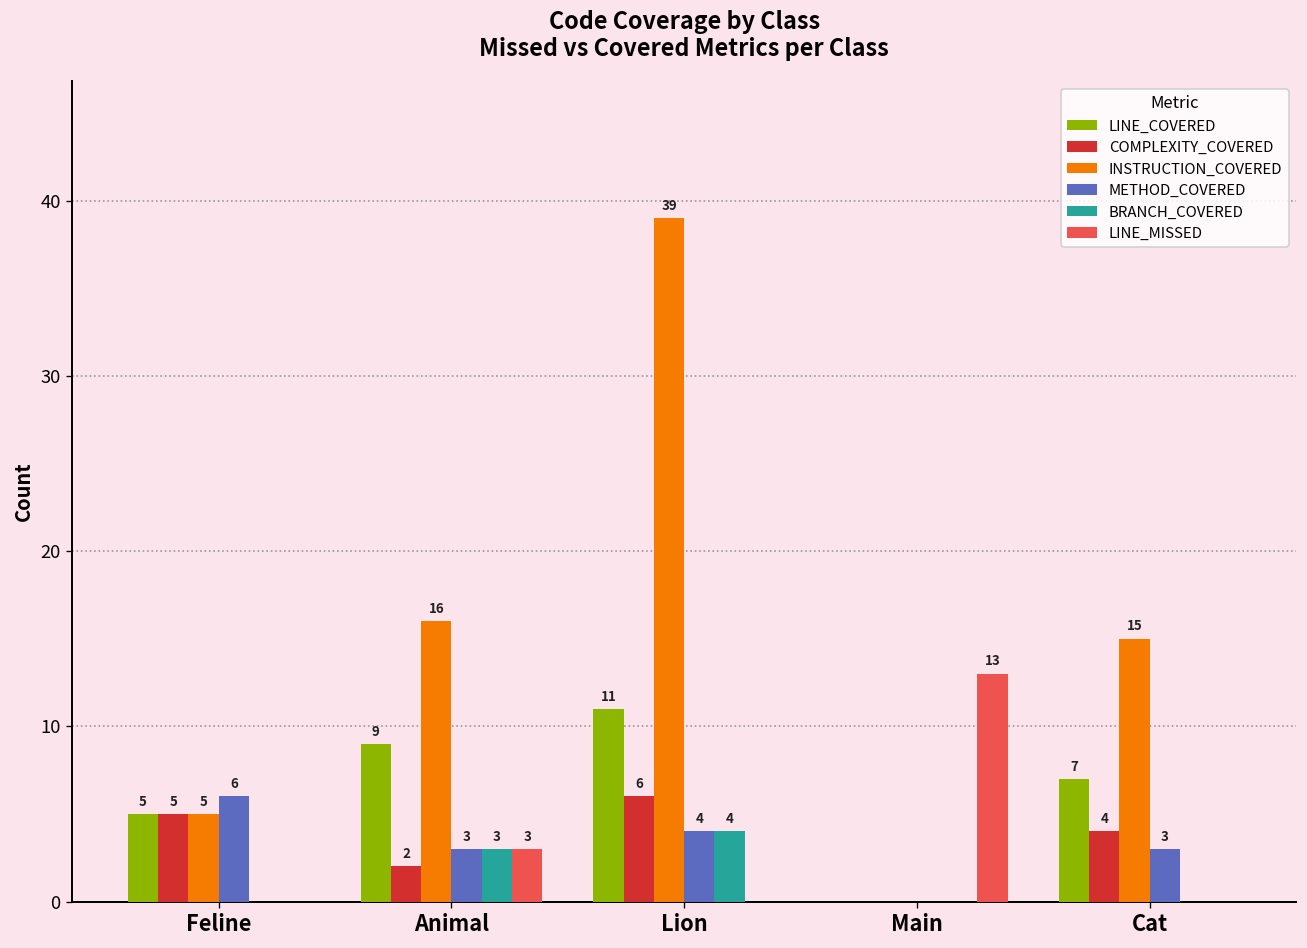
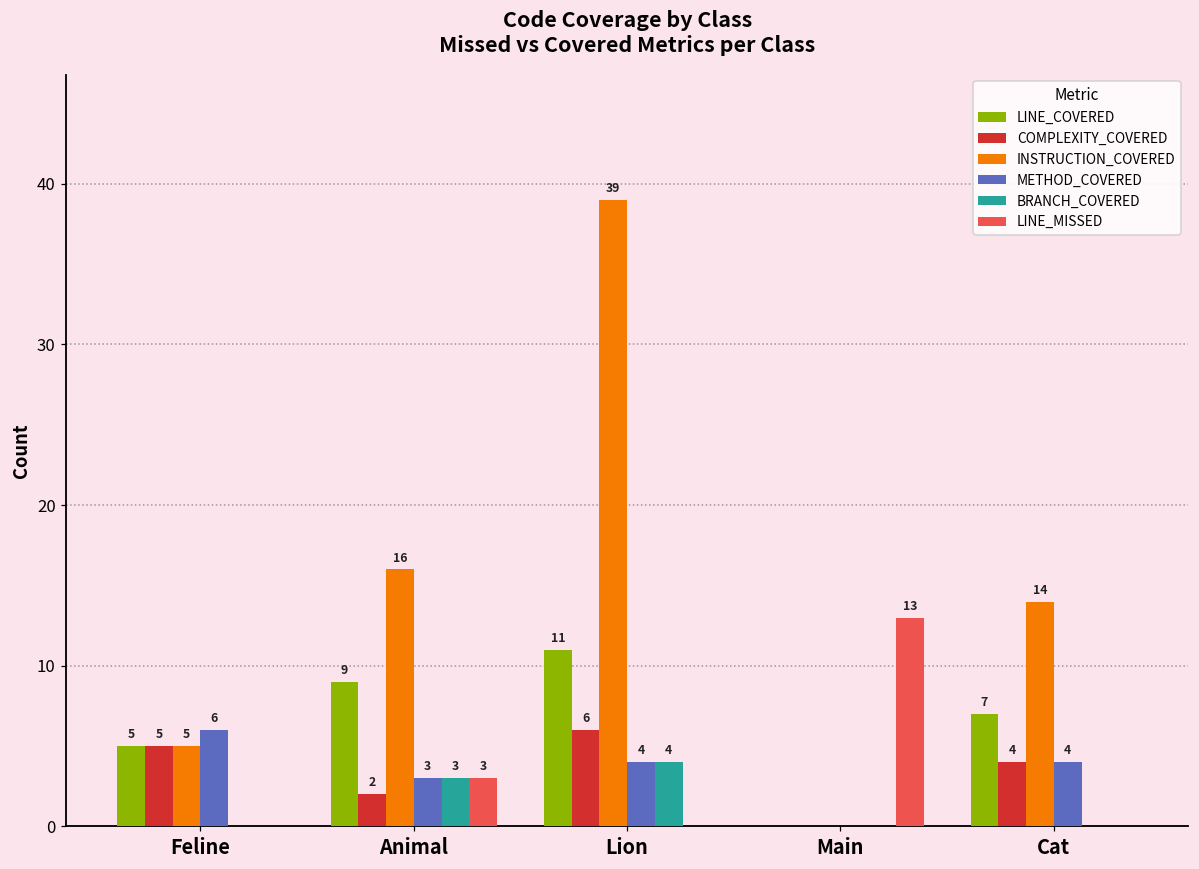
  {
    "LINE_COVERED": {
      "Feline": 5,
      "Animal": 9,
      "Lion": 11,
      "Cat": 7
    },
    "INSTRUCTION_COVERED": {
      "Feline": 5,
      "Animal": 16,
      "Lion": 39,
-     "Cat": 15
+     "Cat": 14
    },
    "METHOD_COVERED": {
      "Feline": 6,
      "Animal": 3,
      "Lion": 4,
-     "Cat": 3
+     "Cat": 4
    },
    "BRANCH_COVERED": {
      "Animal": 3,
      "Lion": 4
    }
  }
